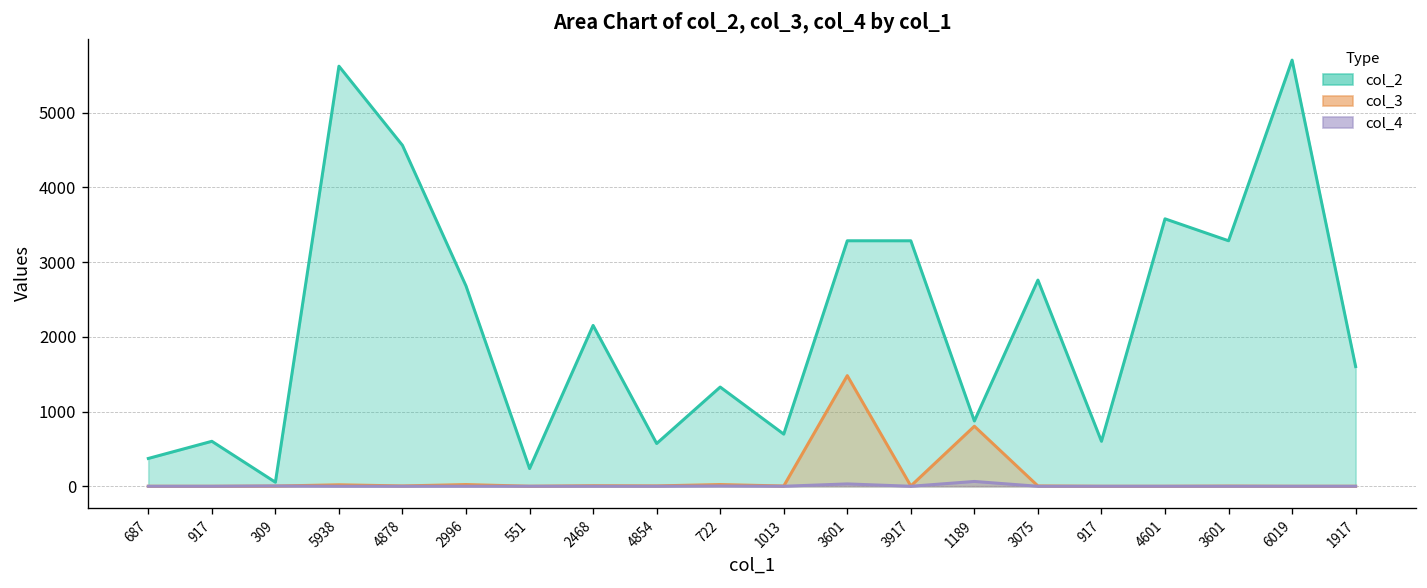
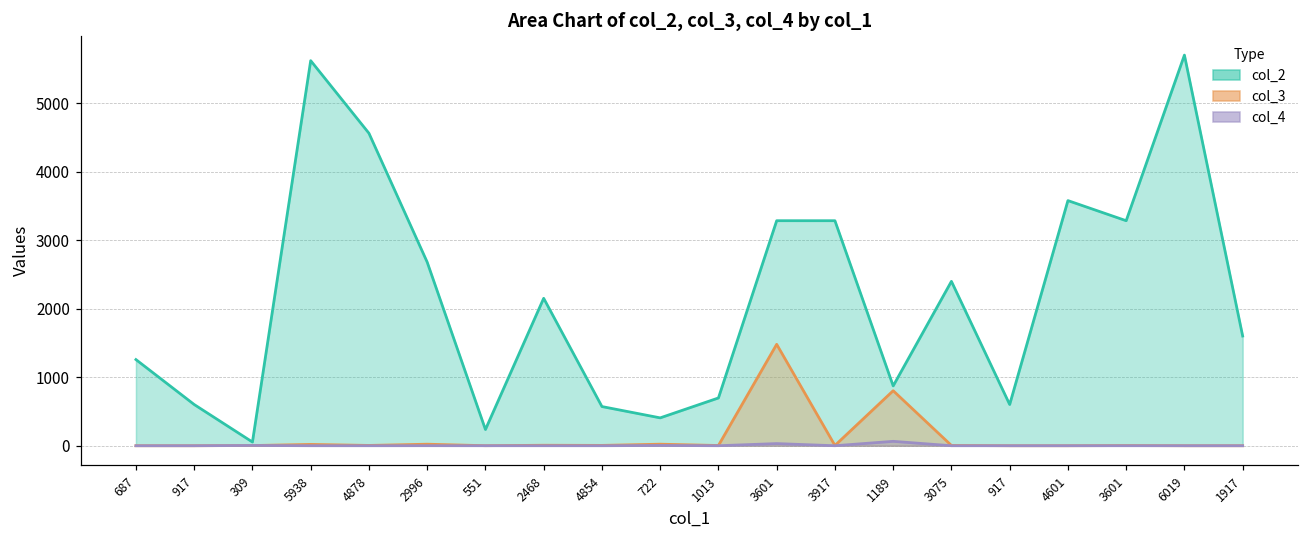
  {
    "col_2": {
-     "687": 400,
+     "687": 1300,
      "309": 100,
      "5938": 5600,
      "4878": 4600,
      "2996": 2700,
      "551": 200,
      "2468": 2200,
      "4854": 600,
-     "722": 1300,
+     "722": 400,
      "1013": 700,
      "3917": 3300,
      "1189": 900,
-     "3075": 2800,
+     "3075": 2400,
      "4601": 3600,
      "6019": 5700,
      "1917": 1600
    },
    "col_3": {
      "1189": 800
    },
    "col_4": {
      "1189": 100
    }
  }
